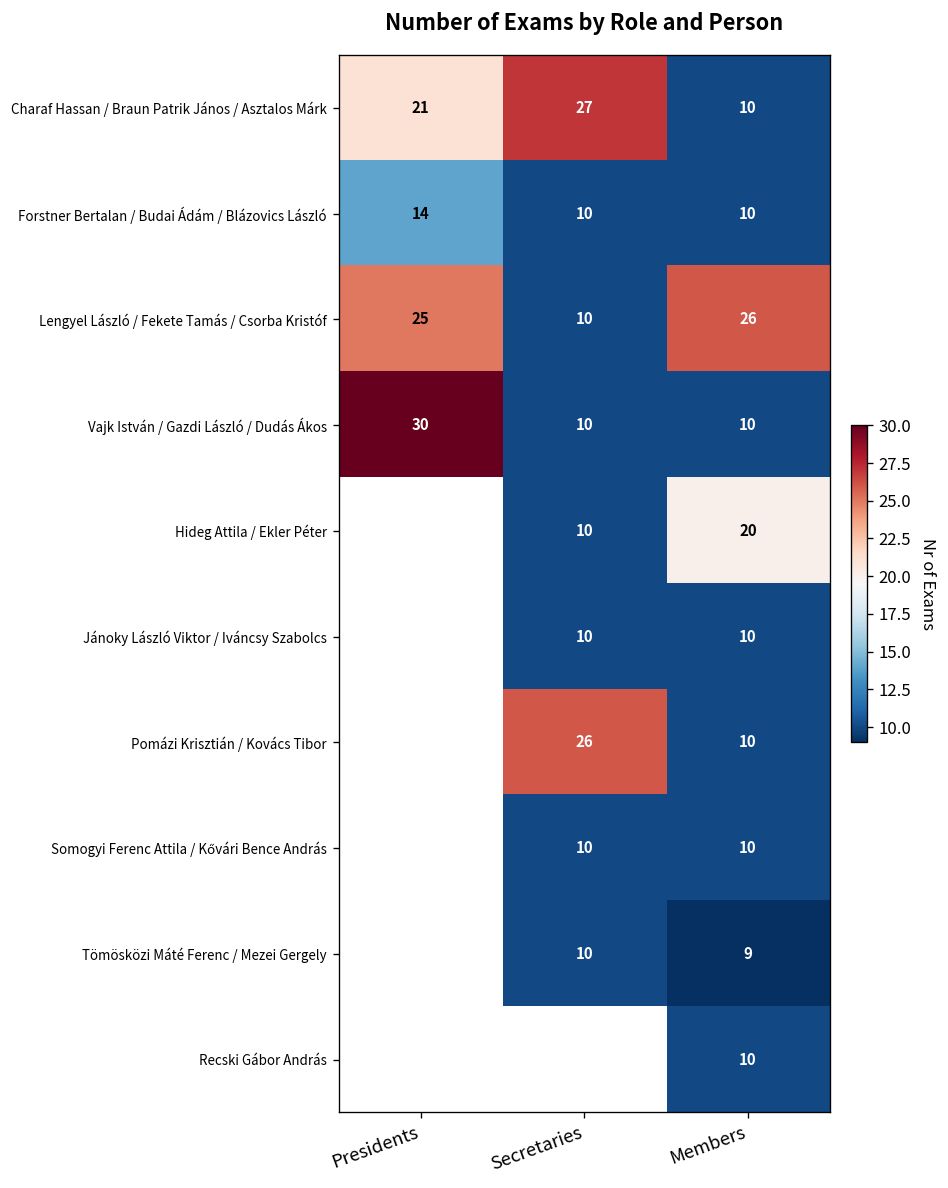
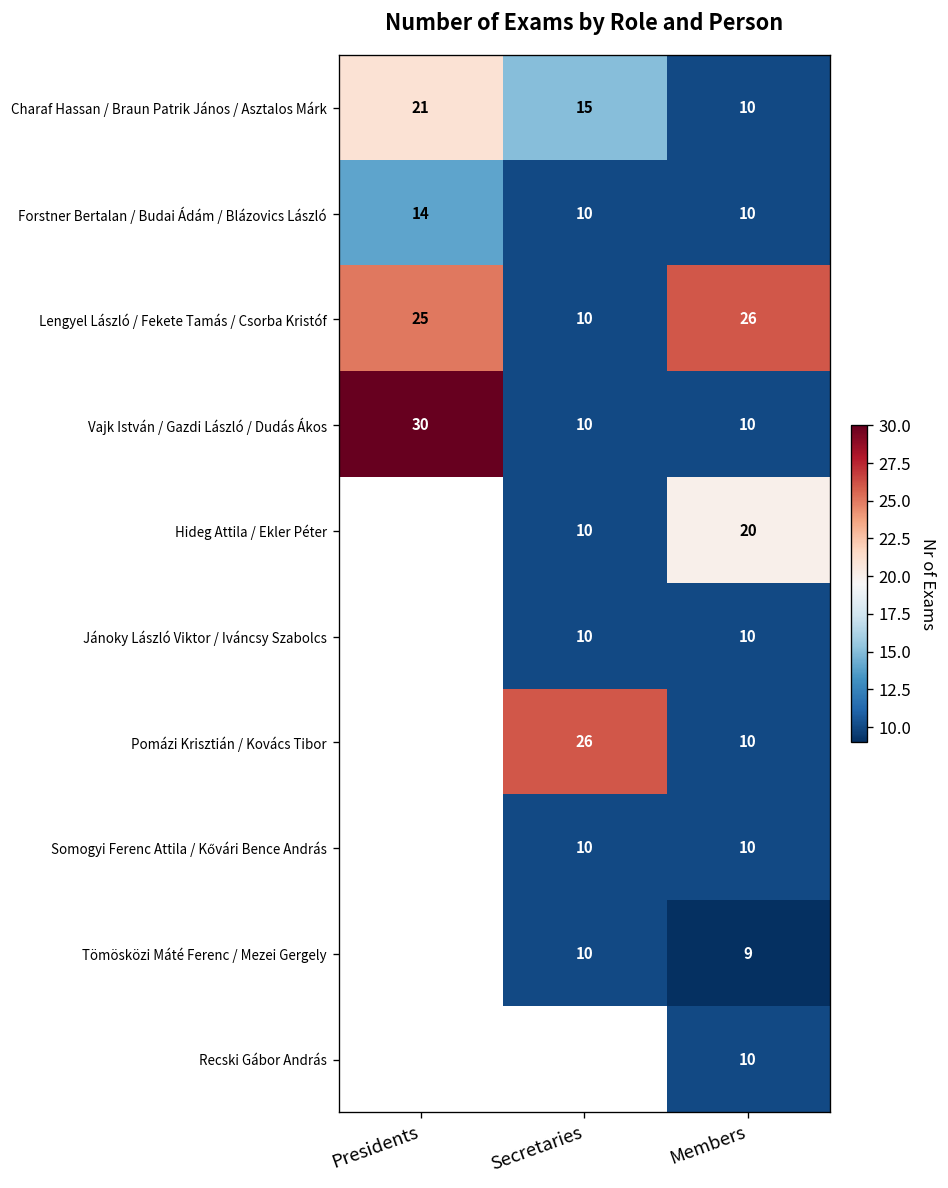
  {
    "Charaf Hassan / Braun Patrik János / Asztalos Márk": {
      "Presidents": 21,
-     "Secretaries": 27,
+     "Secretaries": 15,
      "Members": 10
    },
    "Forstner Bertalan / Budai Ádám / Blázovics László": {
      "Presidents": 14,
      "Secretaries": 10,
      "Members": 10
    },
    "Lengyel László / Fekete Tamás / Csorba Kristóf": {
      "Presidents": 25,
      "Secretaries": 10,
      "Members": 26
    },
    "Vajk István / Gazdi László / Dudás Ákos": {
      "Presidents": 30,
      "Secretaries": 10,
      "Members": 10
    },
    "Hideg Attila / Ekler Péter": {
      "Secretaries": 10,
      "Members": 20
    },
    "Jánoky László Viktor / Iváncsy Szabolcs": {
      "Secretaries": 10,
      "Members": 10
    },
    "Pomázi Krisztián / Kovács Tibor": {
      "Secretaries": 26,
      "Members": 10
    },
    "Somogyi Ferenc Attila / Kővári Bence András": {
      "Secretaries": 10,
      "Members": 10
    },
    "Tömösközi Máté Ferenc / Mezei Gergely": {
      "Secretaries": 10,
      "Members": 9
    },
    "Recski Gábor András": {
      "Members": 10
    }
  }
